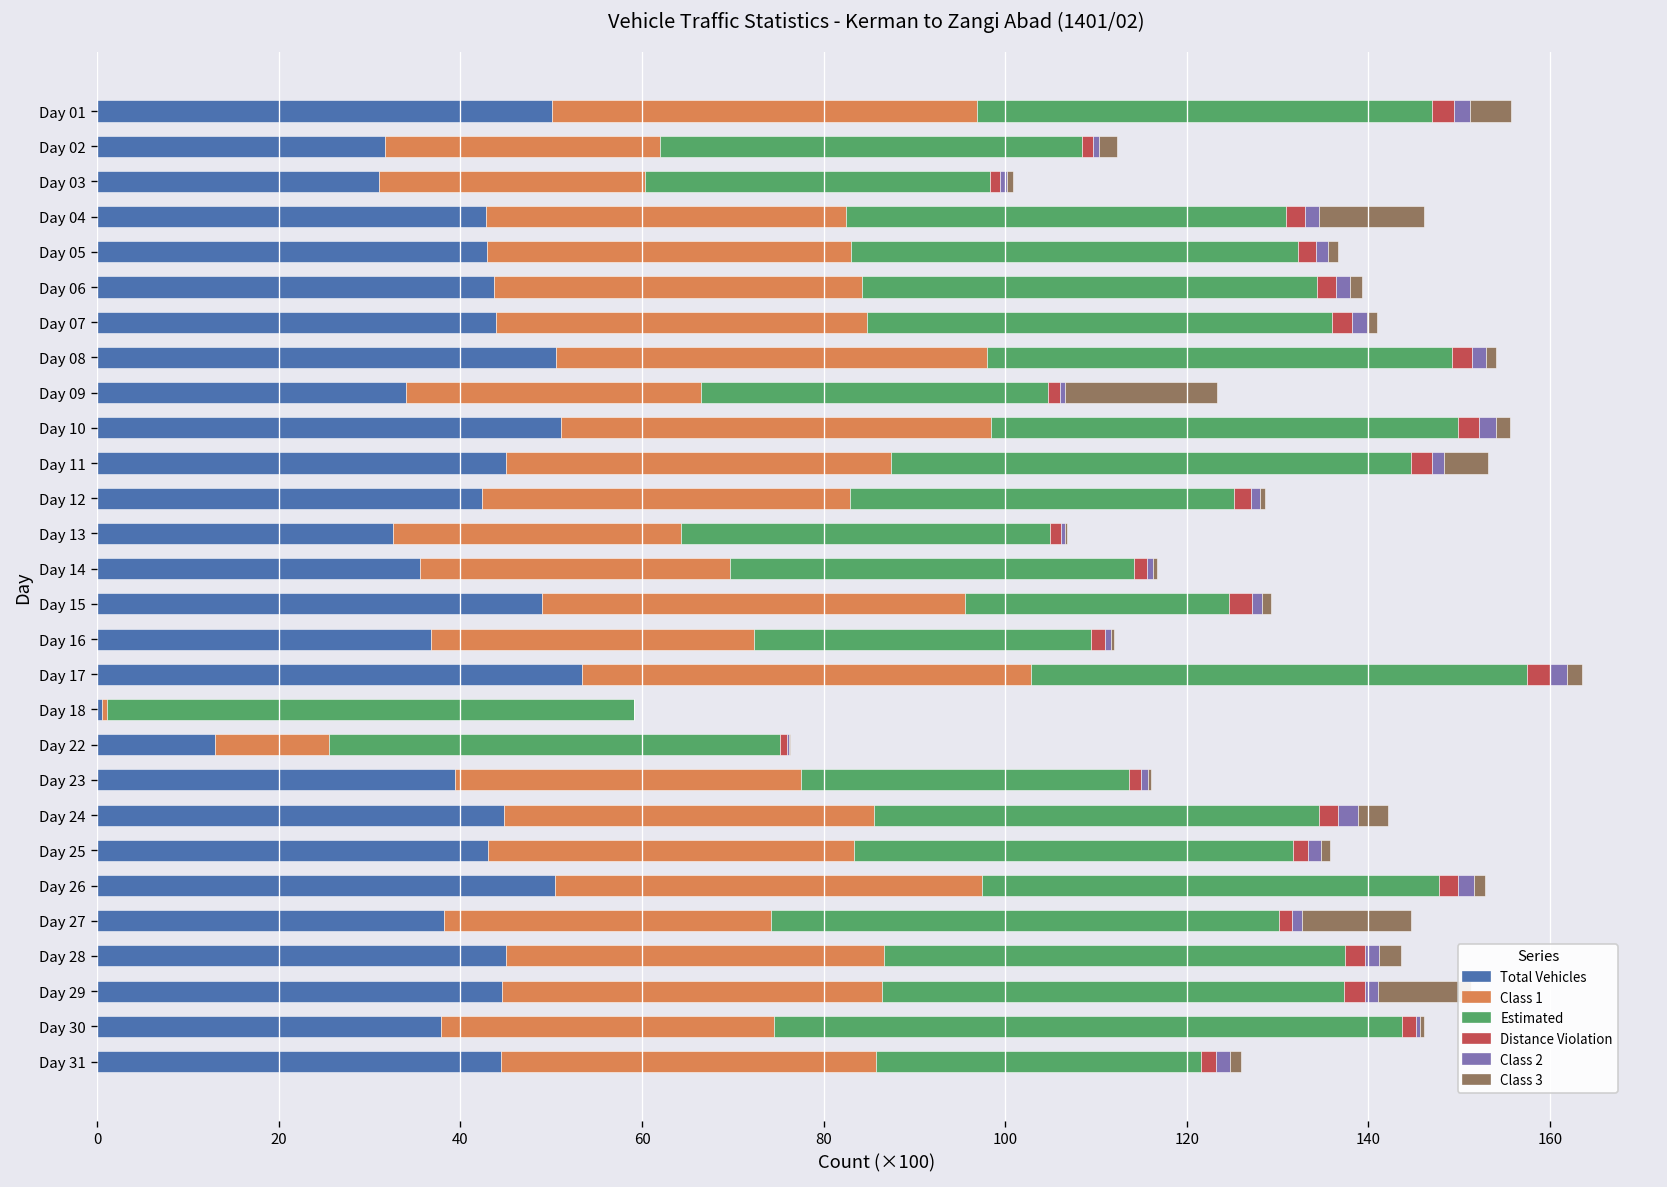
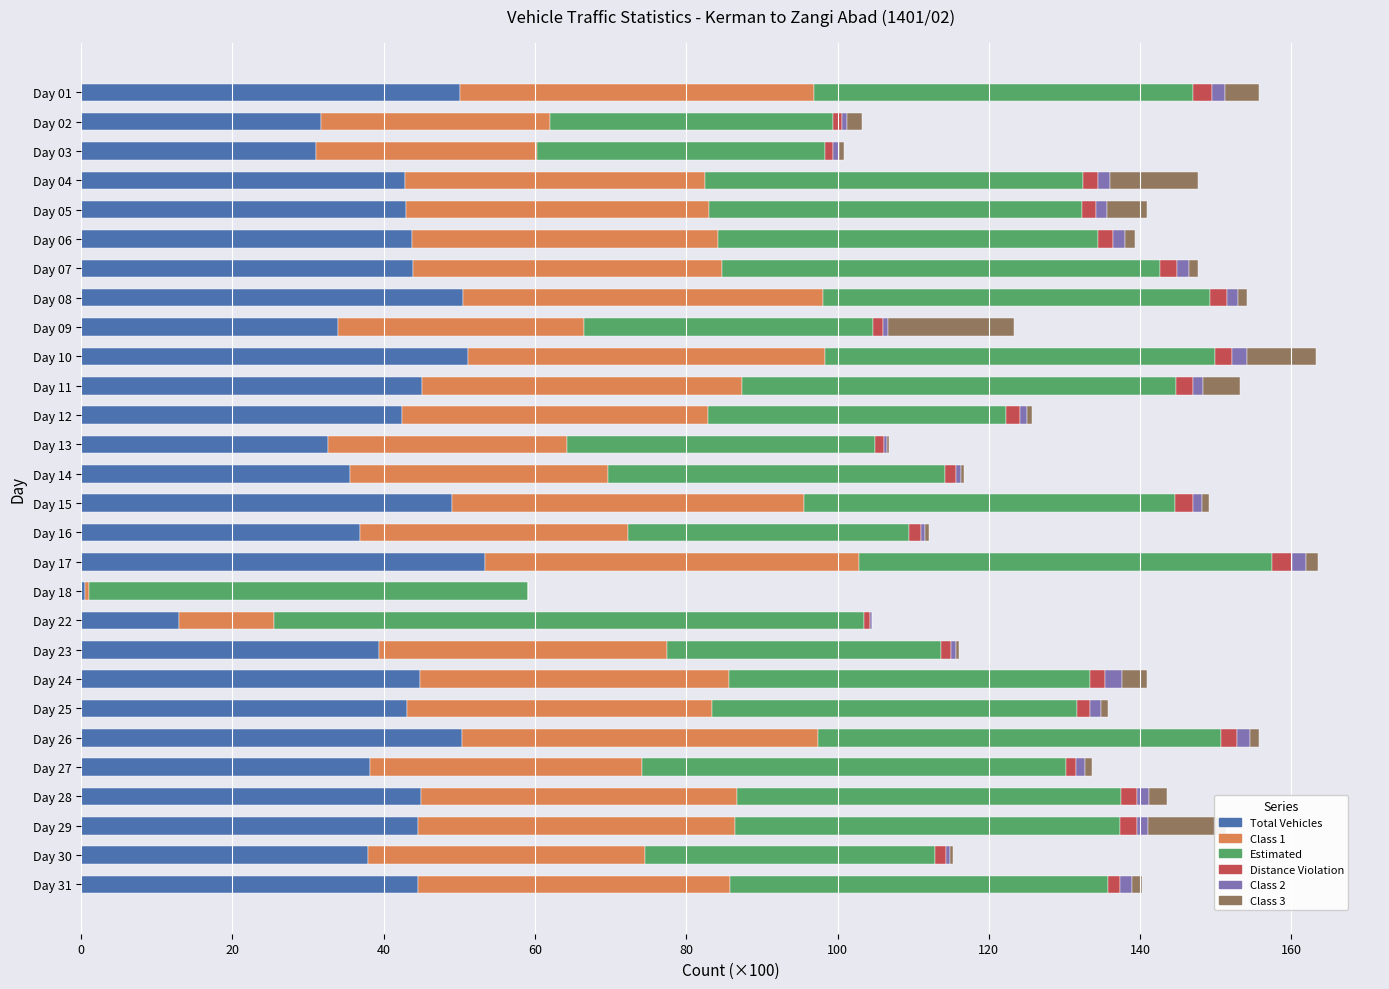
  {
    "Estimated": {
      "Day 01": 50,
-     "Day 02": 47,
+     "Day 02": 37,
      "Day 03": 38,
-     "Day 04": 48,
+     "Day 04": 50,
      "Day 05": 49,
      "Day 06": 50,
-     "Day 07": 51,
+     "Day 07": 58,
      "Day 08": 51,
      "Day 09": 38,
      "Day 10": 51,
      "Day 11": 57,
-     "Day 12": 42,
+     "Day 12": 39,
      "Day 13": 41,
      "Day 14": 45,
-     "Day 15": 29,
+     "Day 15": 49,
      "Day 16": 37,
      "Day 17": 55,
      "Day 18": 58,
-     "Day 22": 50,
+     "Day 22": 78,
      "Day 23": 36,
-     "Day 24": 49,
+     "Day 24": 48,
      "Day 25": 48,
-     "Day 26": 50,
+     "Day 26": 53,
      "Day 27": 56,
      "Day 28": 51,
      "Day 29": 51,
-     "Day 30": 69,
-     "Day 31": 36
+     "Day 30": 38,
+     "Day 31": 50
    },
    "Class 3": {
      "Day 01": 4,
      "Day 02": 2,
      "Day 03": 1,
      "Day 04": 12,
-     "Day 05": 1,
+     "Day 05": 5,
      "Day 06": 1,
      "Day 07": 1,
      "Day 08": 1,
      "Day 09": 17,
-     "Day 10": 2,
+     "Day 10": 9,
      "Day 11": 5,
      "Day 12": 1,
      "Day 14": 0,
      "Day 15": 1,
      "Day 16": 0,
      "Day 17": 2,
      "Day 18": 0,
      "Day 23": 0,
      "Day 24": 3,
      "Day 25": 1,
      "Day 26": 1,
-     "Day 27": 12,
+     "Day 27": 1,
      "Day 28": 2,
      "Day 30": 0,
      "Day 31": 1
    }
  }
